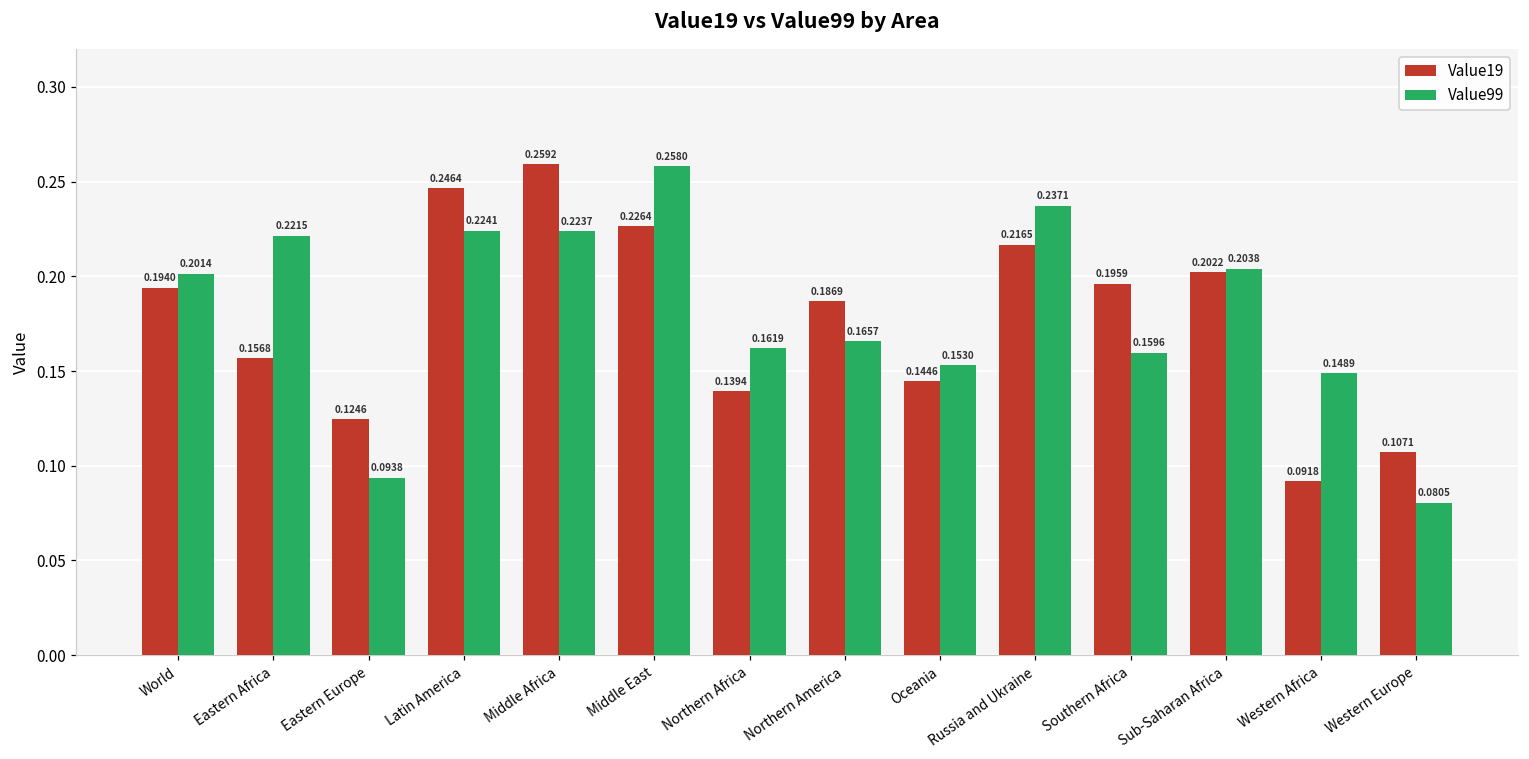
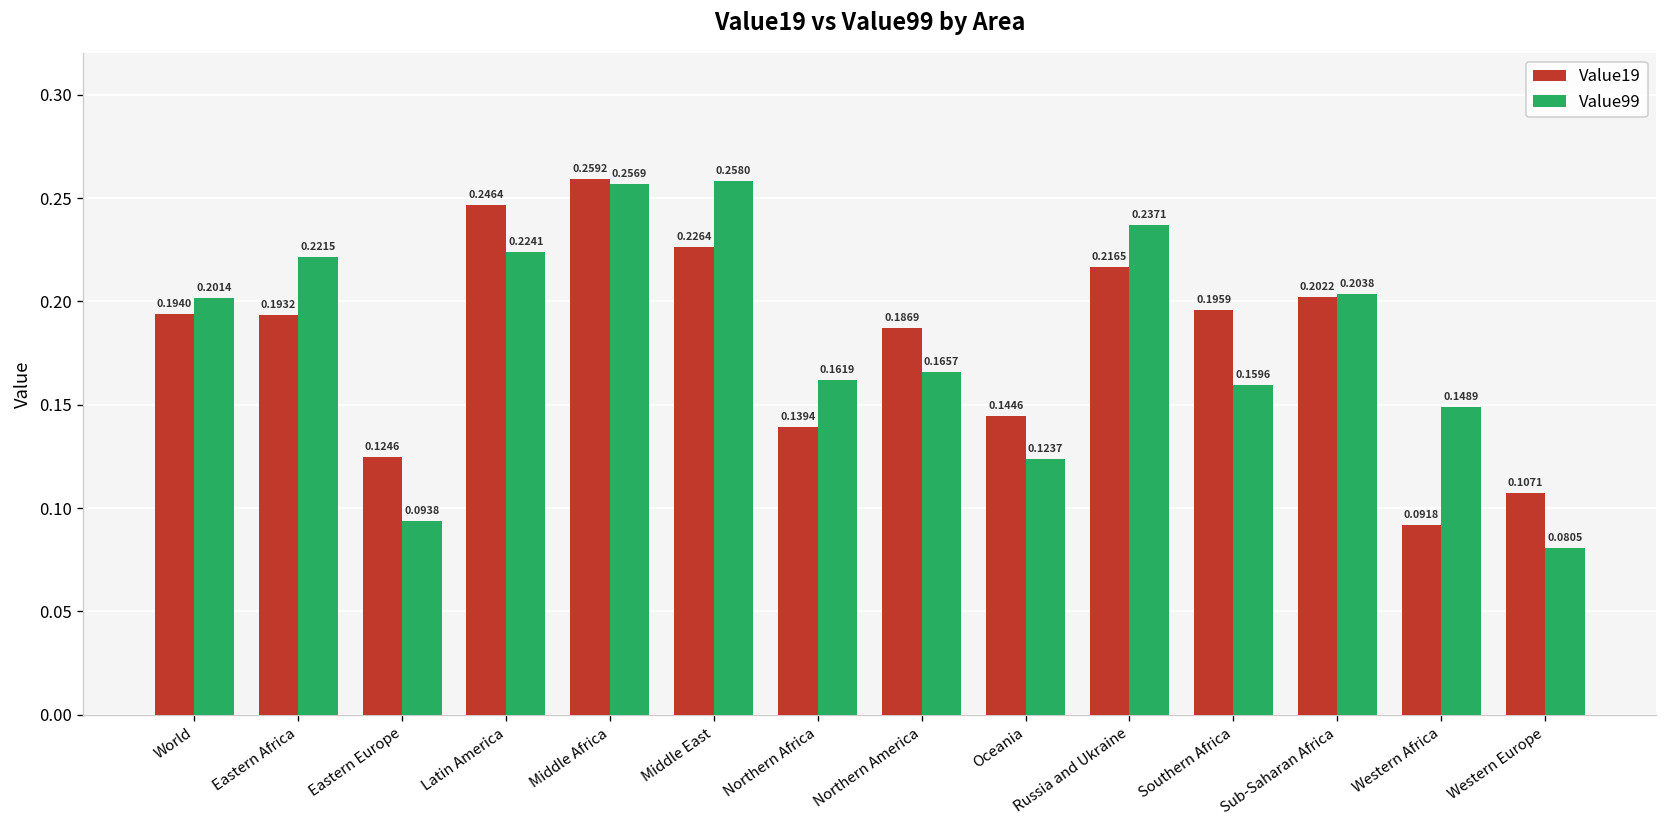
  {
    "Value19": {
      "World": 0.1940,
-     "Eastern Africa": 0.1568,
+     "Eastern Africa": 0.1932,
      "Eastern Europe": 0.1246,
      "Latin America": 0.2464,
      "Middle Africa": 0.2592,
      "Middle East": 0.2264,
      "Northern Africa": 0.1394,
      "Northern America": 0.1869,
      "Oceania": 0.1446,
      "Russia and Ukraine": 0.2165,
      "Southern Africa": 0.1959,
      "Sub-Saharan Africa": 0.2022,
      "Western Africa": 0.0918,
      "Western Europe": 0.1071
    },
    "Value99": {
      "World": 0.2014,
      "Eastern Africa": 0.2215,
      "Eastern Europe": 0.0938,
      "Latin America": 0.2241,
-     "Middle Africa": 0.2237,
+     "Middle Africa": 0.2569,
      "Middle East": 0.2580,
      "Northern Africa": 0.1619,
      "Northern America": 0.1657,
-     "Oceania": 0.1530,
+     "Oceania": 0.1237,
      "Russia and Ukraine": 0.2371,
      "Southern Africa": 0.1596,
      "Sub-Saharan Africa": 0.2038,
      "Western Africa": 0.1489,
      "Western Europe": 0.0805
    }
  }
